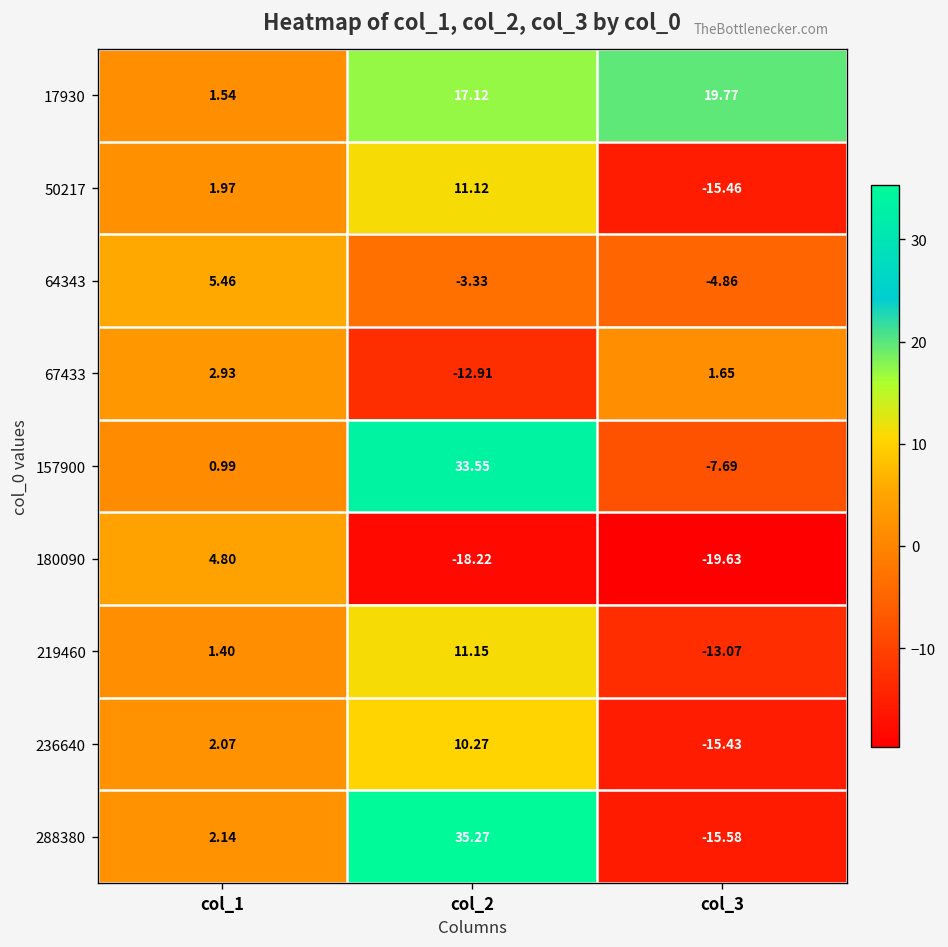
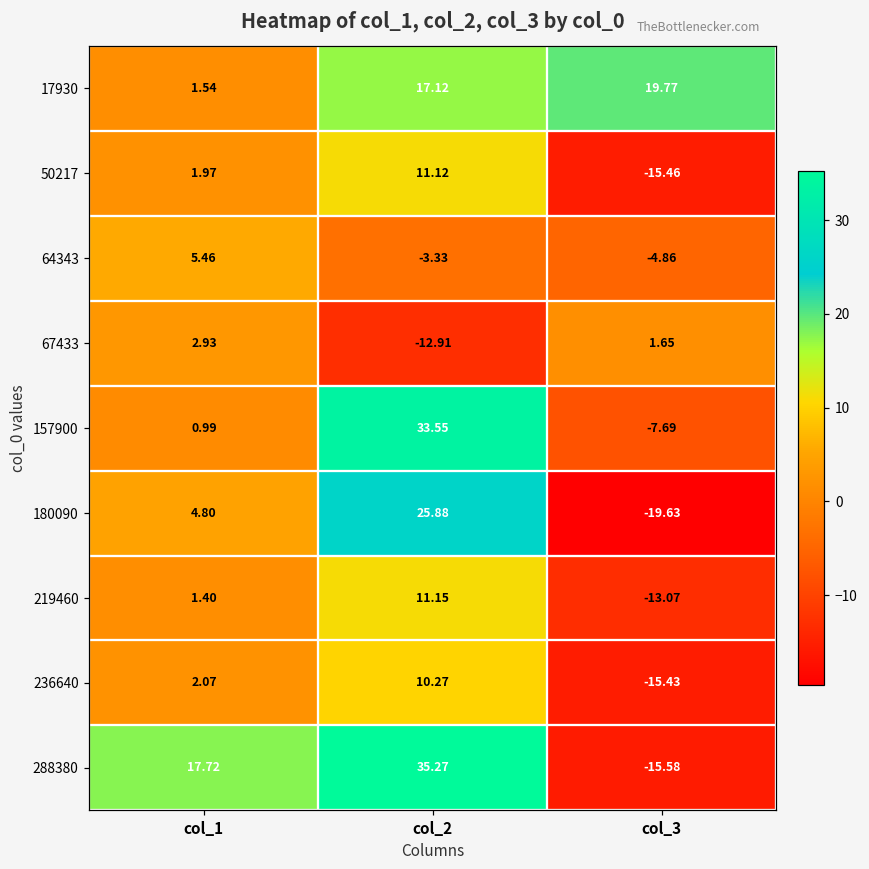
  {
    "17930": {
      "col_1": 1.54,
      "col_2": 17.12,
      "col_3": 19.77
    },
    "50217": {
      "col_1": 1.97,
      "col_2": 11.12,
      "col_3": -15.46
    },
    "64343": {
      "col_1": 5.46,
      "col_2": -3.33,
      "col_3": -4.86
    },
    "67433": {
      "col_1": 2.93,
      "col_2": -12.91,
      "col_3": 1.65
    },
    "157900": {
      "col_1": 0.99,
      "col_2": 33.55,
      "col_3": -7.69
    },
    "180090": {
      "col_1": 4.80,
-     "col_2": -18.22,
+     "col_2": 25.88,
      "col_3": -19.63
    },
    "219460": {
      "col_1": 1.40,
      "col_2": 11.15,
      "col_3": -13.07
    },
    "236640": {
      "col_1": 2.07,
      "col_2": 10.27,
      "col_3": -15.43
    },
    "288380": {
-     "col_1": 2.14,
+     "col_1": 17.72,
      "col_2": 35.27,
      "col_3": -15.58
    }
  }
